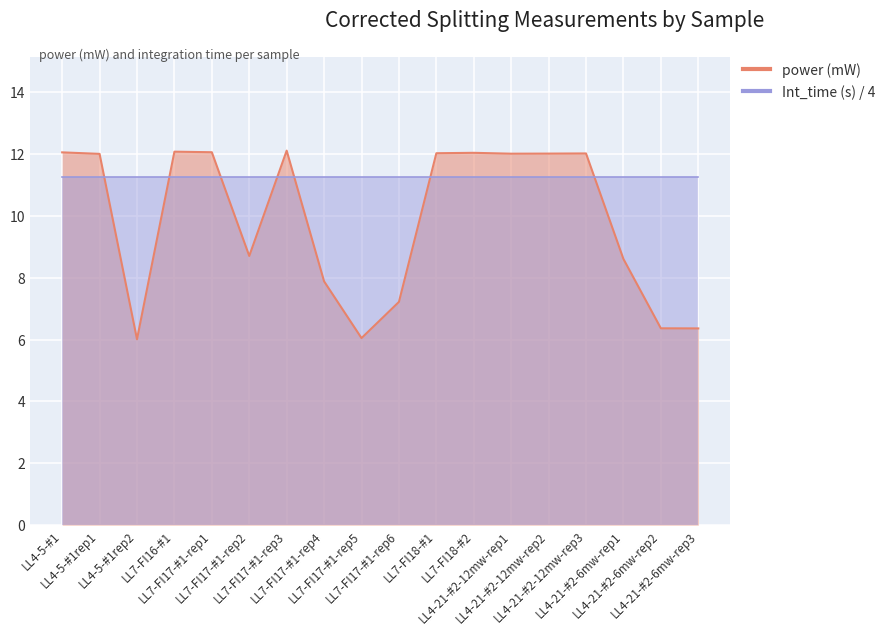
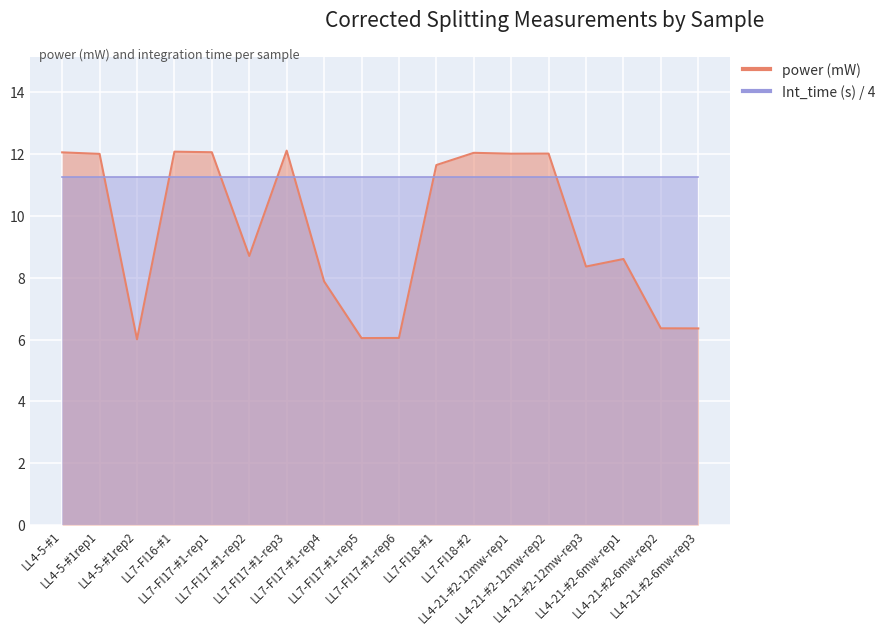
  {
    "power (mW)": {
      "LL4-5-#1": 12.1,
      "LL4-5-#1rep1": 12.0,
      "LL4-5-#1rep2": 6.0,
      "LL7-FI16-#1": 12.1,
      "LL7-FI17-#1-rep1": 12.1,
      "LL7-FI17-#1-rep2": 8.7,
      "LL7-FI17-#1-rep3": 12.1,
      "LL7-FI17-#1-rep4": 7.9,
      "LL7-FI17-#1-rep5": 6.0,
-     "LL7-FI17-#1-rep6": 7.2,
-     "LL7-FI18-#1": 12.0,
+     "LL7-FI17-#1-rep6": 6.1,
+     "LL7-FI18-#1": 11.6,
      "LL7-FI18-#2": 12.0,
      "LL4-21-#2-12mw-rep1": 12.0,
      "LL4-21-#2-12mw-rep2": 12.0,
-     "LL4-21-#2-12mw-rep3": 12.0,
+     "LL4-21-#2-12mw-rep3": 8.4,
      "LL4-21-#2-6mw-rep1": 8.6,
      "LL4-21-#2-6mw-rep2": 6.4,
      "LL4-21-#2-6mw-rep3": 6.4
    },
    "Int_time (s) / 4": {
      "LL4-5-#1": 11.3,
      "LL4-5-#1rep1": 11.3,
      "LL4-5-#1rep2": 11.3,
      "LL7-FI16-#1": 11.3,
      "LL7-FI17-#1-rep1": 11.3,
      "LL7-FI17-#1-rep2": 11.3,
      "LL7-FI17-#1-rep3": 11.3,
      "LL7-FI17-#1-rep4": 11.3,
      "LL7-FI17-#1-rep5": 11.3,
      "LL7-FI17-#1-rep6": 11.3,
      "LL7-FI18-#1": 11.3,
      "LL7-FI18-#2": 11.3,
      "LL4-21-#2-12mw-rep1": 11.3,
      "LL4-21-#2-12mw-rep2": 11.3,
      "LL4-21-#2-12mw-rep3": 11.3,
      "LL4-21-#2-6mw-rep1": 11.3,
      "LL4-21-#2-6mw-rep2": 11.3,
      "LL4-21-#2-6mw-rep3": 11.3
    }
  }
